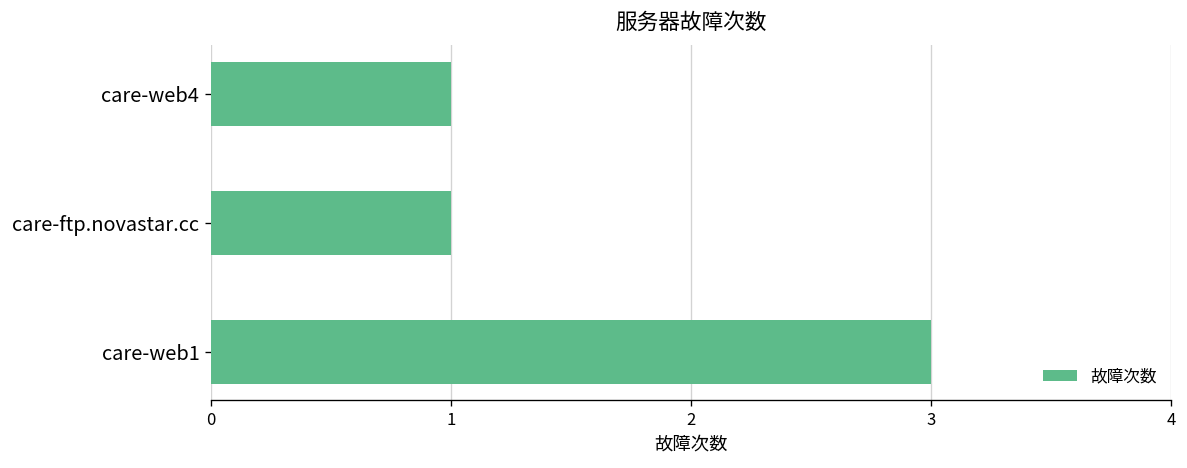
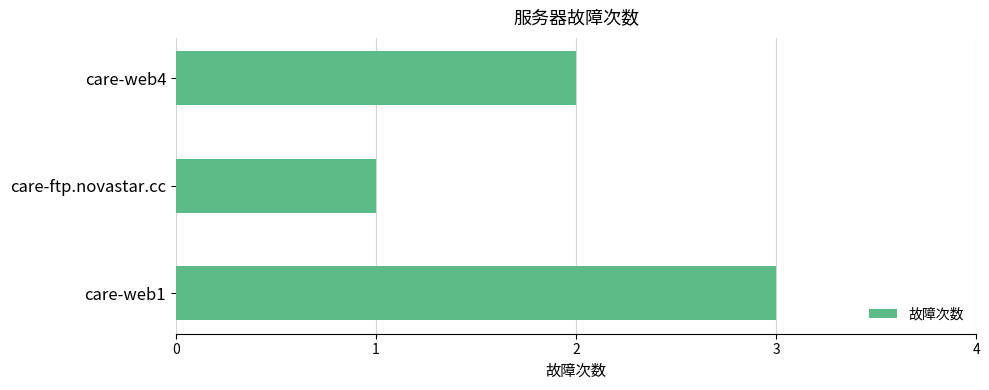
  {
-   "care-web4": 1,
+   "care-web4": 2,
    "care-ftp.novastar.cc": 1,
    "care-web1": 3
  }
